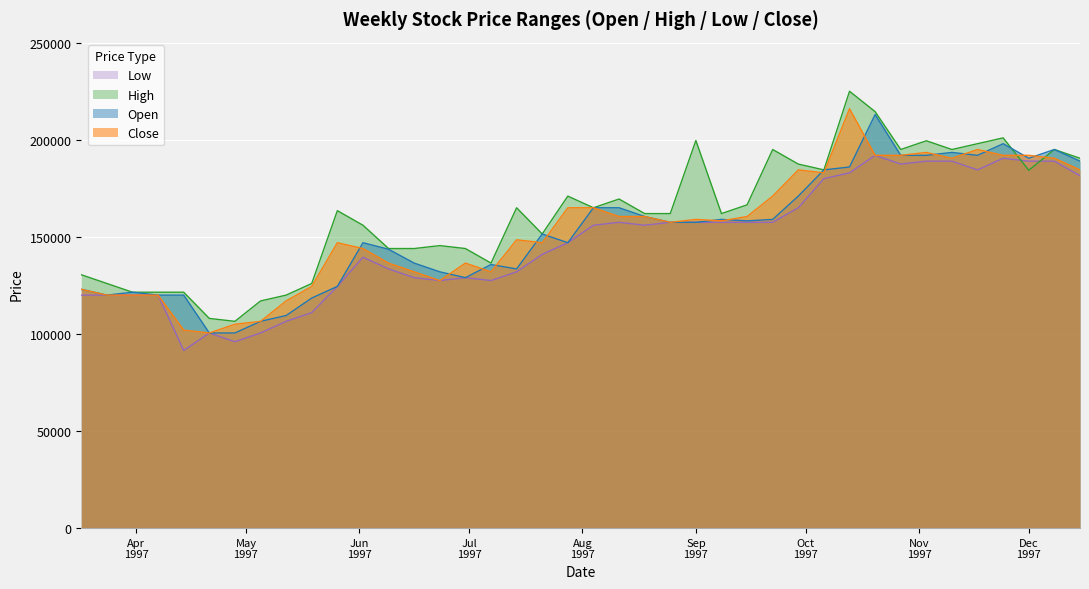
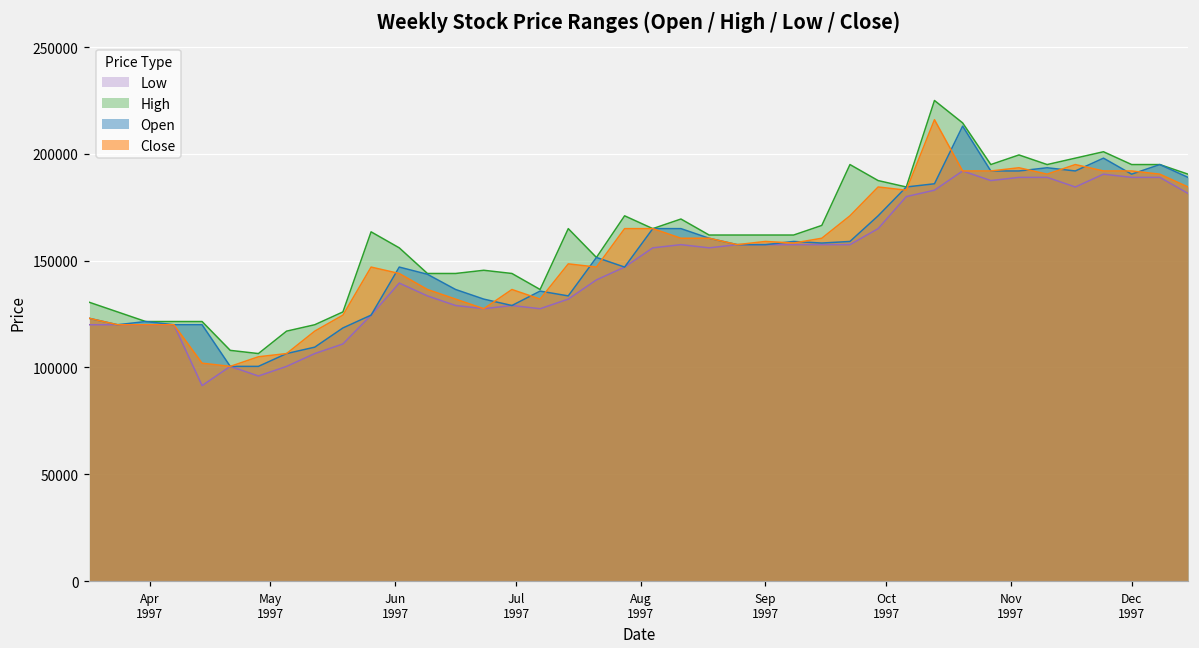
  {
    "Low": {
      "Dec 1997": 189000
    },
    "High": {
-     "Sep 1997": 200000,
-     "Dec 1997": 184000
+     "Sep 1997": 162000,
+     "Dec 1997": 195000
    },
    "Open": {
      "Dec 1997": 191000
    },
    "Close": {
      "Sep 1997": 159000,
      "Dec 1997": 192000
    }
  }
